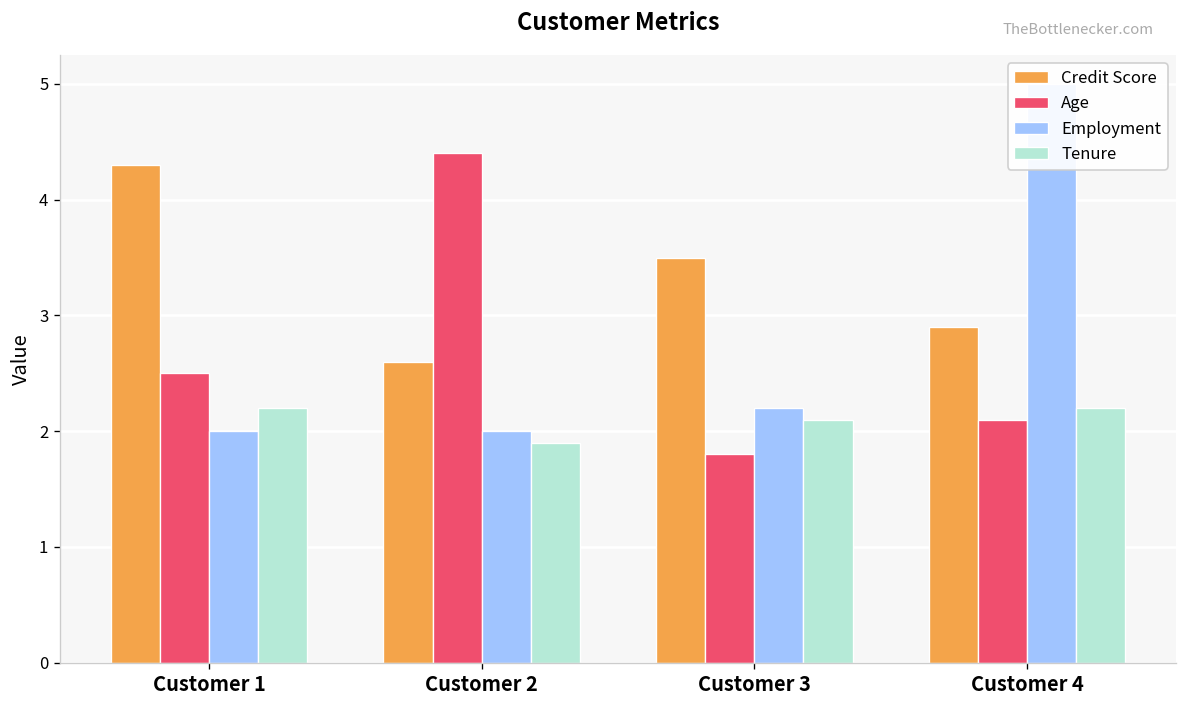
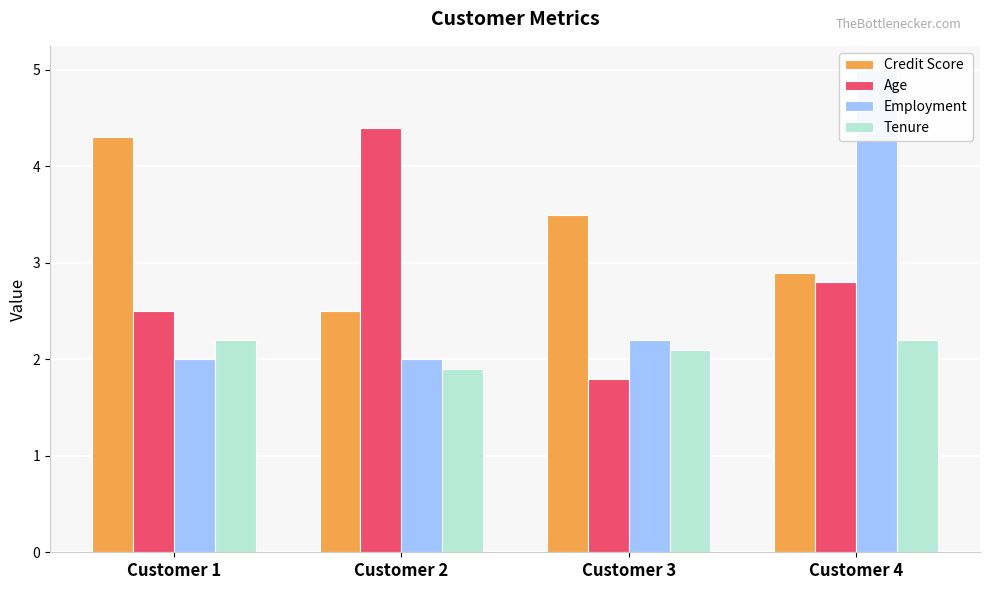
  {
    "Credit Score": {
      "Customer 1": 4.3,
-     "Customer 2": 2.6,
+     "Customer 2": 2.5,
      "Customer 3": 3.5,
      "Customer 4": 2.9
    },
    "Age": {
      "Customer 1": 2.5,
      "Customer 2": 4.4,
      "Customer 3": 1.8,
-     "Customer 4": 2.1
+     "Customer 4": 2.8
    }
  }
